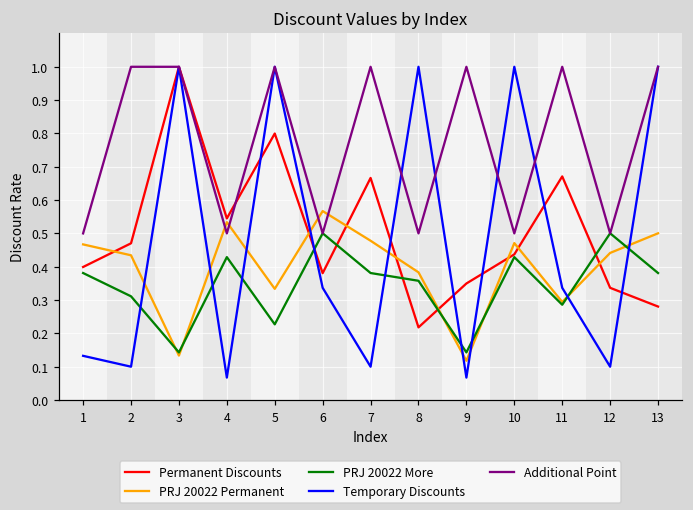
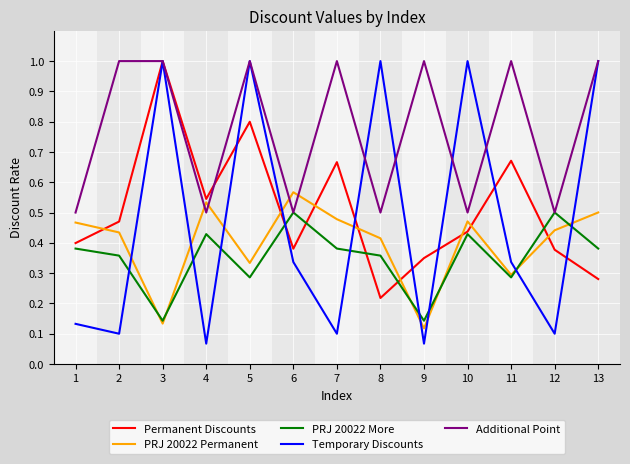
  {
    "Permanent Discounts": {
      "1": 0.40,
      "2": 0.47,
      "4": 0.55,
      "5": 0.80,
      "6": 0.38,
      "7": 0.67,
      "8": 0.22,
      "9": 0.35,
      "10": 0.44,
      "11": 0.67,
-     "12": 0.34,
+     "12": 0.38,
      "13": 0.28
    },
    "PRJ 20022 Permanent": {
      "1": 0.47,
      "2": 0.43,
      "3": 0.13,
      "4": 0.53,
      "5": 0.33,
      "6": 0.57,
      "7": 0.48,
-     "8": 0.38,
+     "8": 0.42,
      "9": 0.12,
      "10": 0.47,
      "11": 0.29,
      "12": 0.44,
      "13": 0.50
    },
    "PRJ 20022 More": {
      "1": 0.38,
-     "2": 0.31,
+     "2": 0.36,
      "3": 0.14,
      "4": 0.43,
-     "5": 0.23,
+     "5": 0.29,
      "7": 0.38,
      "8": 0.36,
      "9": 0.14,
      "10": 0.43,
      "11": 0.29,
      "13": 0.38
    },
    "Temporary Discounts": {
      "1": 0.13,
      "2": 0.10,
      "4": 0.07,
      "6": 0.34,
      "7": 0.10,
      "8": 1.00,
      "9": 0.07,
      "10": 1.00,
      "11": 0.34,
      "12": 0.10
    },
    "Additional Point": {
      "1": 0.50,
      "2": 1.00,
      "4": 0.50,
      "7": 1.00,
      "8": 0.50,
      "9": 1.00,
      "10": 0.50,
      "11": 1.00
    }
  }
